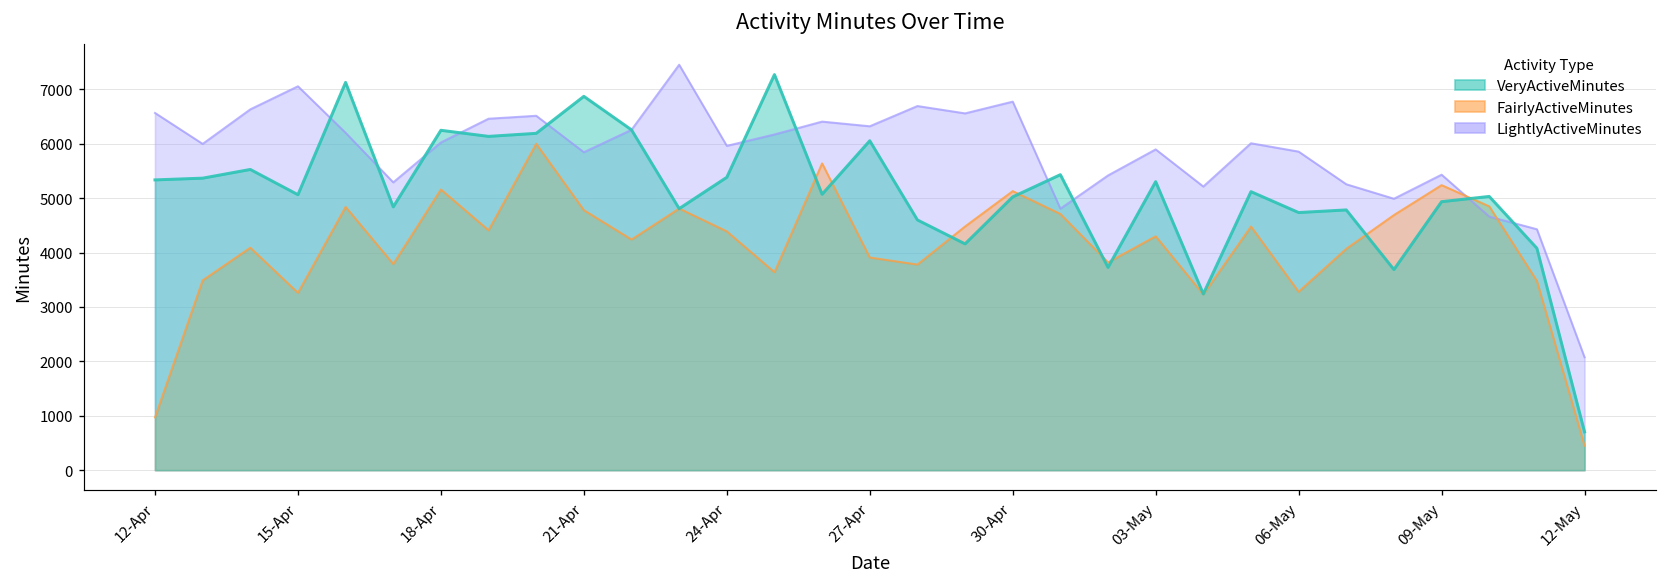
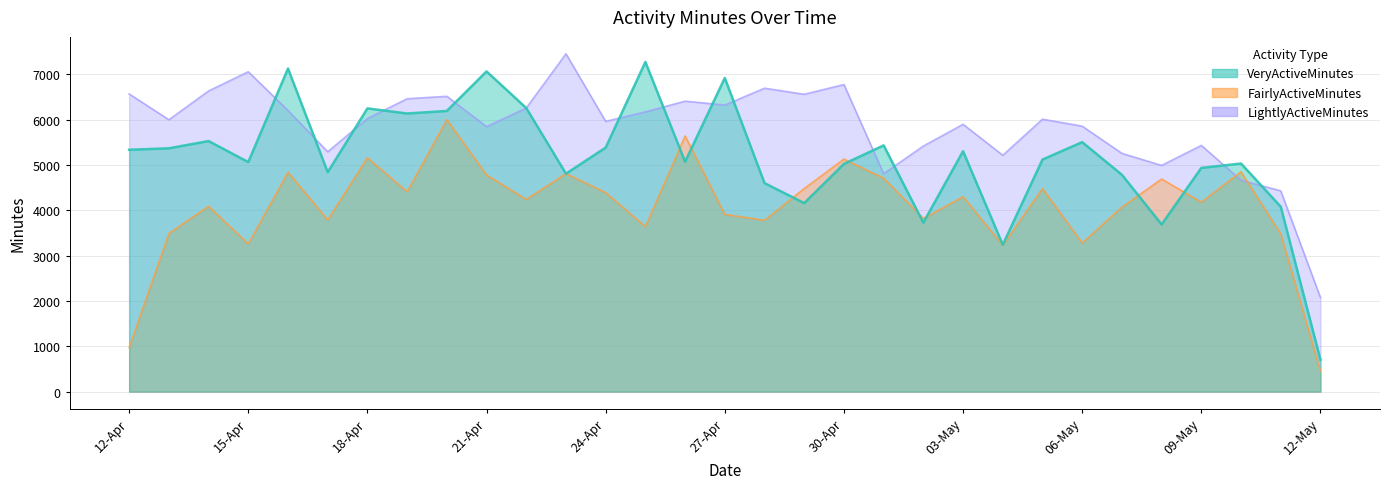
  {
    "LightlyActiveMinutes": {
      "12-Apr": 6600,
      "15-Apr": 7100,
      "18-Apr": 6000,
      "21-Apr": 5800,
      "24-Apr": 6000,
      "27-Apr": 6300,
      "30-Apr": 6800,
      "03-May": 5900,
      "06-May": 5900,
      "09-May": 5400,
      "12-May": 2100
    },
    "FairlyActiveMinutes": {
      "12-Apr": 1000,
      "15-Apr": 3300,
      "18-Apr": 5200,
      "21-Apr": 4800,
      "24-Apr": 4400,
      "27-Apr": 3900,
      "30-Apr": 5100,
      "03-May": 4300,
      "06-May": 3300,
-     "09-May": 5200,
+     "09-May": 4200,
      "12-May": 500
    },
    "VeryActiveMinutes": {
      "12-Apr": 5300,
      "15-Apr": 5100,
      "18-Apr": 6200,
-     "21-Apr": 6900,
+     "21-Apr": 7100,
      "24-Apr": 5400,
-     "27-Apr": 6100,
+     "27-Apr": 6900,
      "30-Apr": 5000,
      "03-May": 5300,
-     "06-May": 4700,
+     "06-May": 5500,
      "09-May": 4900,
      "12-May": 700
    }
  }
